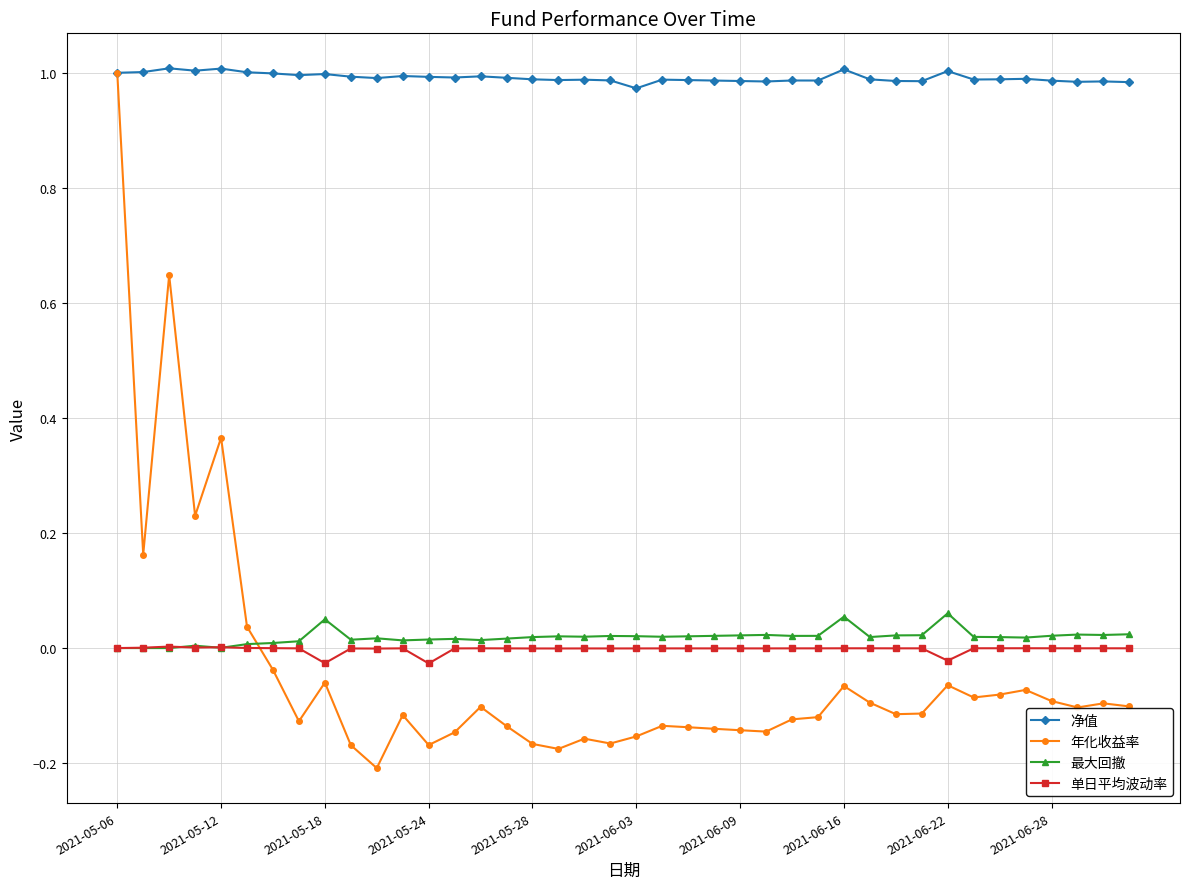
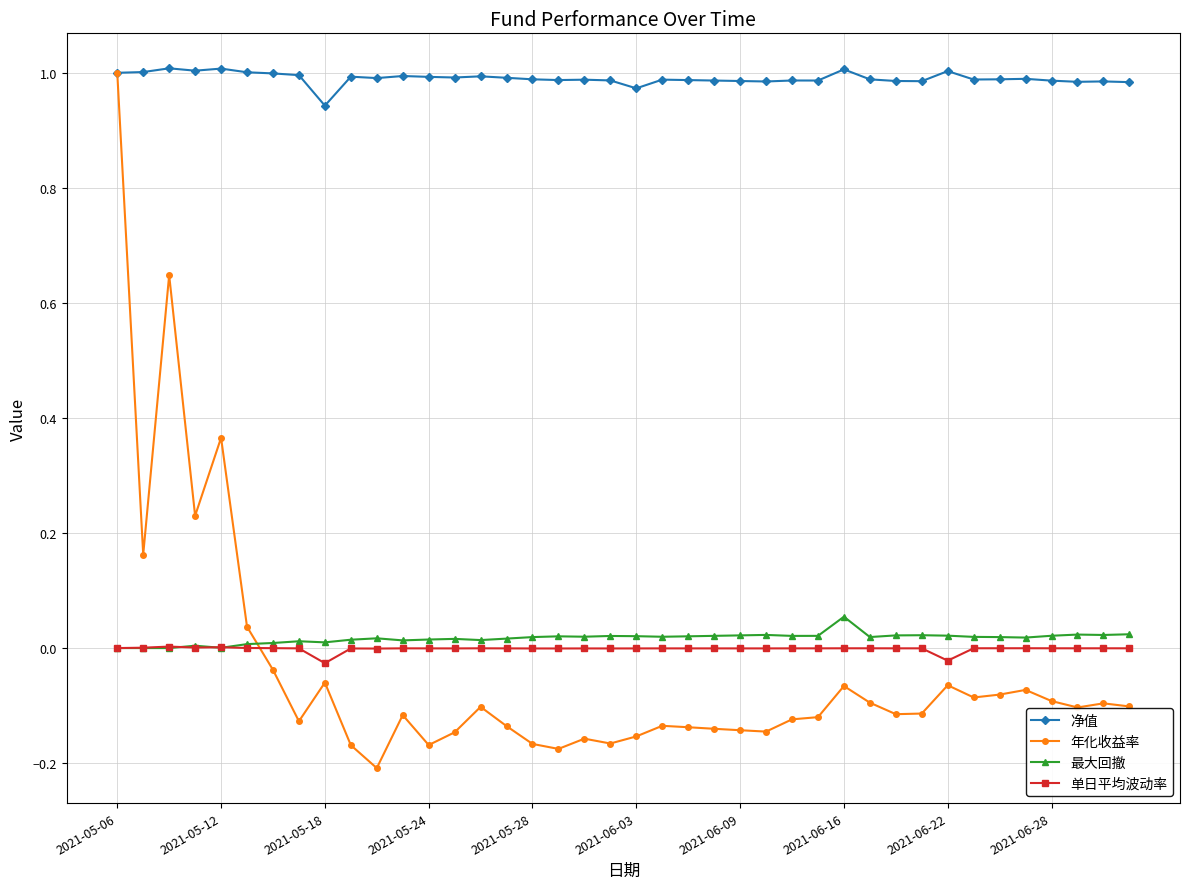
  {
    "净值": {
      "2021-05-12": 1.01,
-     "2021-05-18": 1.00,
+     "2021-05-18": 0.94,
      "2021-05-24": 0.99,
      "2021-05-28": 0.99,
      "2021-06-03": 0.97,
      "2021-06-09": 0.99,
      "2021-06-16": 1.01,
      "2021-06-22": 1.00,
      "2021-06-28": 0.99
    },
    "年化收益率": {
      "2021-05-12": 0.37,
      "2021-05-18": -0.06,
      "2021-05-24": -0.17,
      "2021-05-28": -0.17,
      "2021-06-03": -0.15,
      "2021-06-09": -0.14,
      "2021-06-16": -0.07,
      "2021-06-22": -0.06,
      "2021-06-28": -0.09
    },
    "最大回撤": {
-     "2021-05-18": 0.05,
+     "2021-05-18": 0.01,
      "2021-05-24": 0.01,
      "2021-05-28": 0.02,
      "2021-06-03": 0.02,
      "2021-06-09": 0.02,
      "2021-06-16": 0.05,
-     "2021-06-22": 0.06,
+     "2021-06-22": 0.02,
      "2021-06-28": 0.02
    },
    "单日平均波动率": {
      "2021-05-18": -0.03,
-     "2021-05-24": -0.03,
+     "2021-05-24": 0.00,
      "2021-05-28": 0.00,
      "2021-06-03": 0.00,
      "2021-06-09": 0.00,
      "2021-06-16": 0.00,
      "2021-06-22": -0.02,
      "2021-06-28": 0.00
    }
  }
